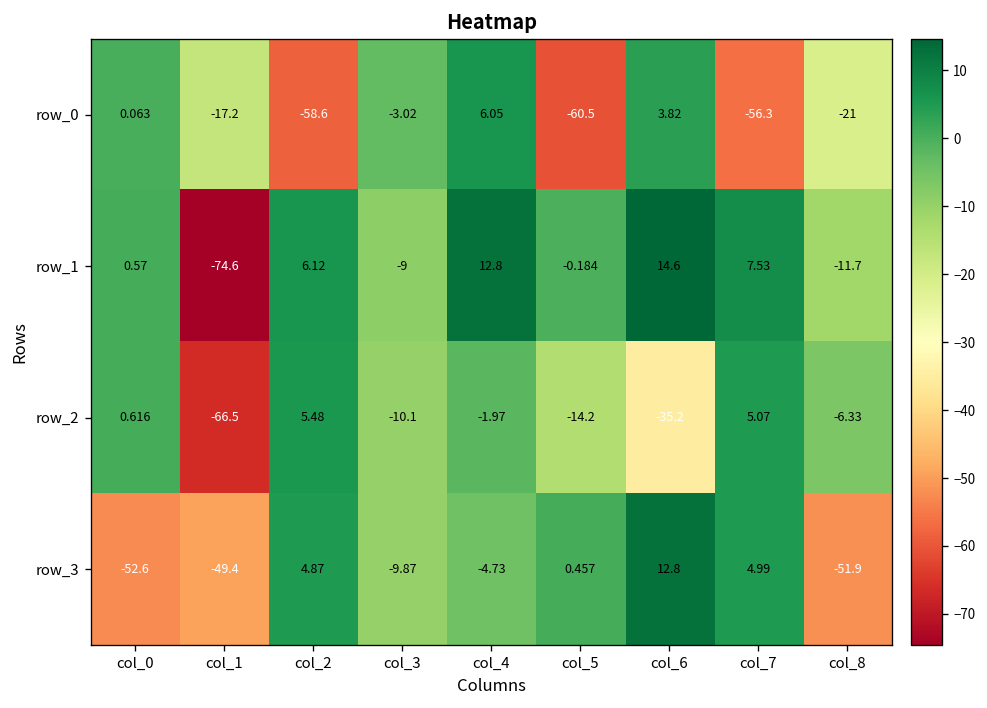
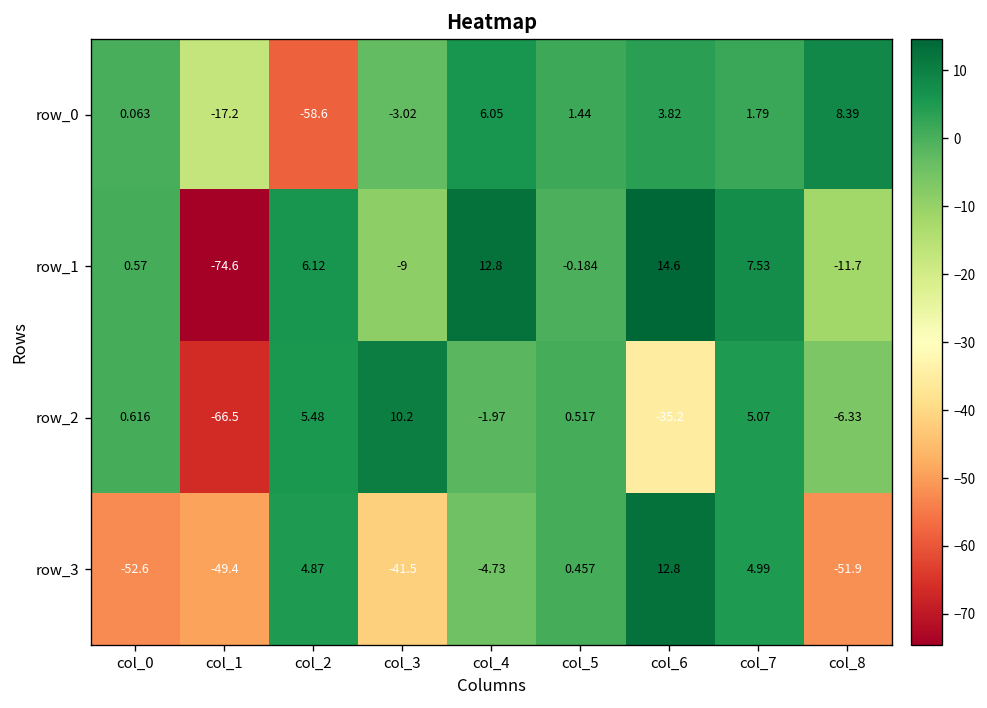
  {
    "row_0": {
      "col_0": 0.063,
      "col_1": -17.2,
      "col_2": -58.6,
      "col_3": -3.02,
      "col_4": 6.05,
-     "col_5": -60.5,
+     "col_5": 1.44,
      "col_6": 3.82,
-     "col_7": -56.3,
-     "col_8": -21
+     "col_7": 1.79,
+     "col_8": 8.39
    },
    "row_1": {
      "col_0": 0.57,
      "col_1": -74.6,
      "col_2": 6.12,
      "col_3": -9,
      "col_4": 12.8,
      "col_5": -0.184,
      "col_6": 14.6,
      "col_7": 7.53,
      "col_8": -11.7
    },
    "row_2": {
      "col_0": 0.616,
      "col_1": -66.5,
      "col_2": 5.48,
-     "col_3": -10.1,
+     "col_3": 10.2,
      "col_4": -1.97,
-     "col_5": -14.2,
+     "col_5": 0.517,
      "col_6": -35.2,
      "col_7": 5.07,
      "col_8": -6.33
    },
    "row_3": {
      "col_0": -52.6,
      "col_1": -49.4,
      "col_2": 4.87,
-     "col_3": -9.87,
+     "col_3": -41.5,
      "col_4": -4.73,
      "col_5": 0.457,
      "col_6": 12.8,
      "col_7": 4.99,
      "col_8": -51.9
    }
  }
